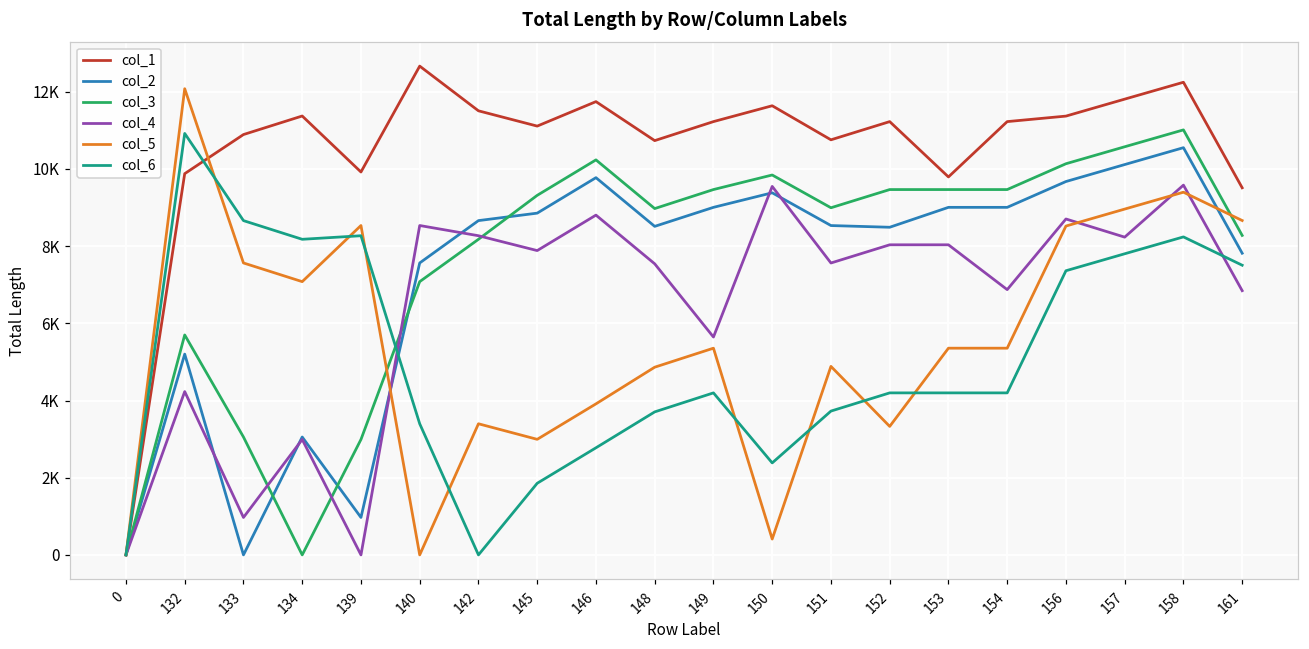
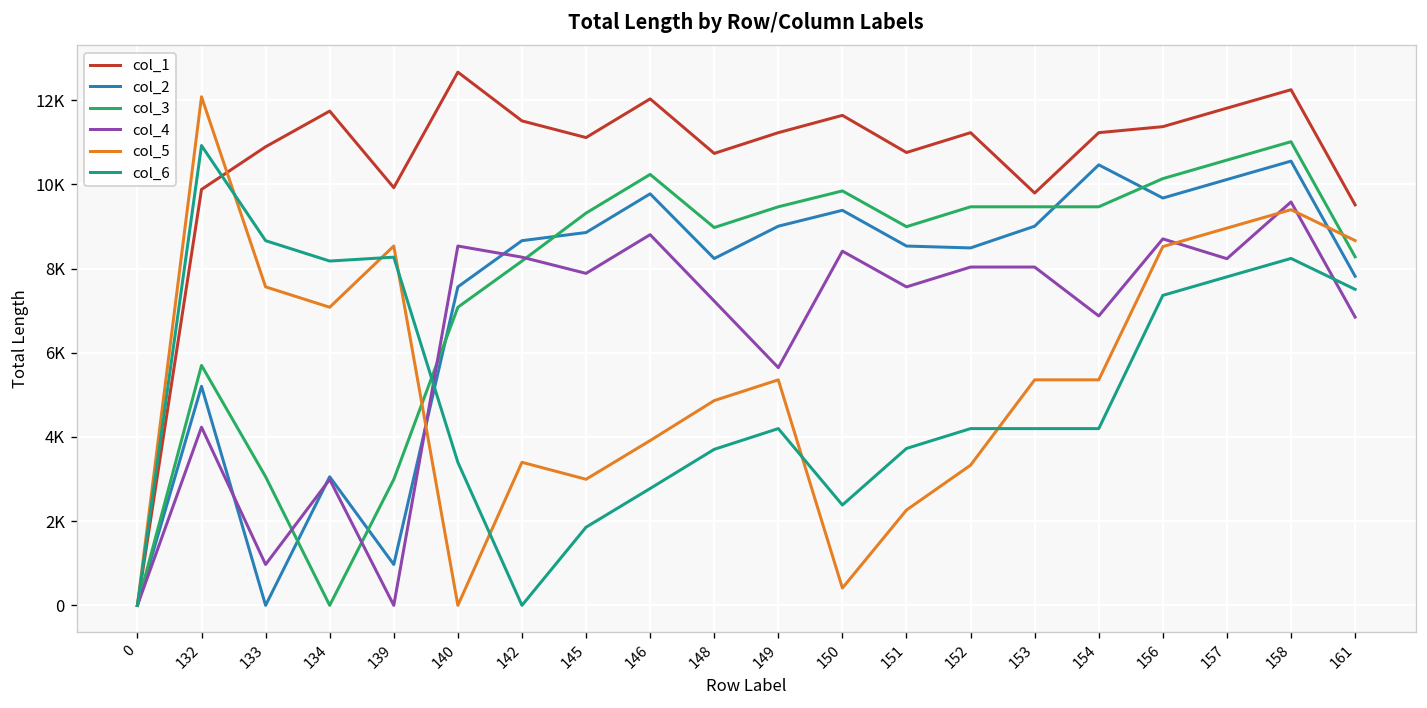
  {
    "col_1": {
      "132": 9900,
      "133": 10900,
-     "134": 11400,
+     "134": 11700,
      "139": 9900,
      "140": 12700,
      "142": 11500,
      "145": 11100,
-     "146": 11700,
+     "146": 12000,
      "148": 10700,
      "149": 11200,
      "150": 11600,
      "151": 10800,
      "152": 11200,
      "153": 9800,
      "154": 11200,
      "156": 11400,
      "157": 11800,
      "158": 12200,
      "161": 9500
    },
    "col_2": {
      "132": 5200,
      "133": 0,
      "139": 1000,
      "140": 7600,
      "142": 8700,
      "145": 8900,
      "146": 9800,
-     "148": 8500,
+     "148": 8200,
      "149": 9000,
      "150": 9400,
      "151": 8500,
      "152": 8500,
      "153": 9000,
-     "154": 9000,
+     "154": 10500,
      "156": 9700,
      "157": 10100,
      "158": 10600,
      "161": 7800
    },
    "col_4": {
      "132": 4200,
      "133": 1000,
      "139": 0,
      "140": 8500,
      "142": 8300,
      "145": 7900,
      "146": 8800,
-     "148": 7500,
+     "148": 7200,
      "149": 5600,
-     "150": 9500,
+     "150": 8400,
      "151": 7600,
      "152": 8000,
      "153": 8000,
      "154": 6900,
      "156": 8700,
      "157": 8200,
      "158": 9600,
      "161": 6800
    },
    "col_5": {
      "132": 12100,
      "133": 7600,
      "134": 7100,
      "139": 8500,
      "140": 0,
      "142": 3400,
      "145": 3000,
      "146": 3900,
      "148": 4900,
      "149": 5400,
      "150": 400,
-     "151": 4900,
+     "151": 2300,
      "152": 3300,
      "153": 5400,
      "154": 5400,
      "156": 8500,
      "157": 9000,
      "158": 9400,
      "161": 8700
    }
  }
